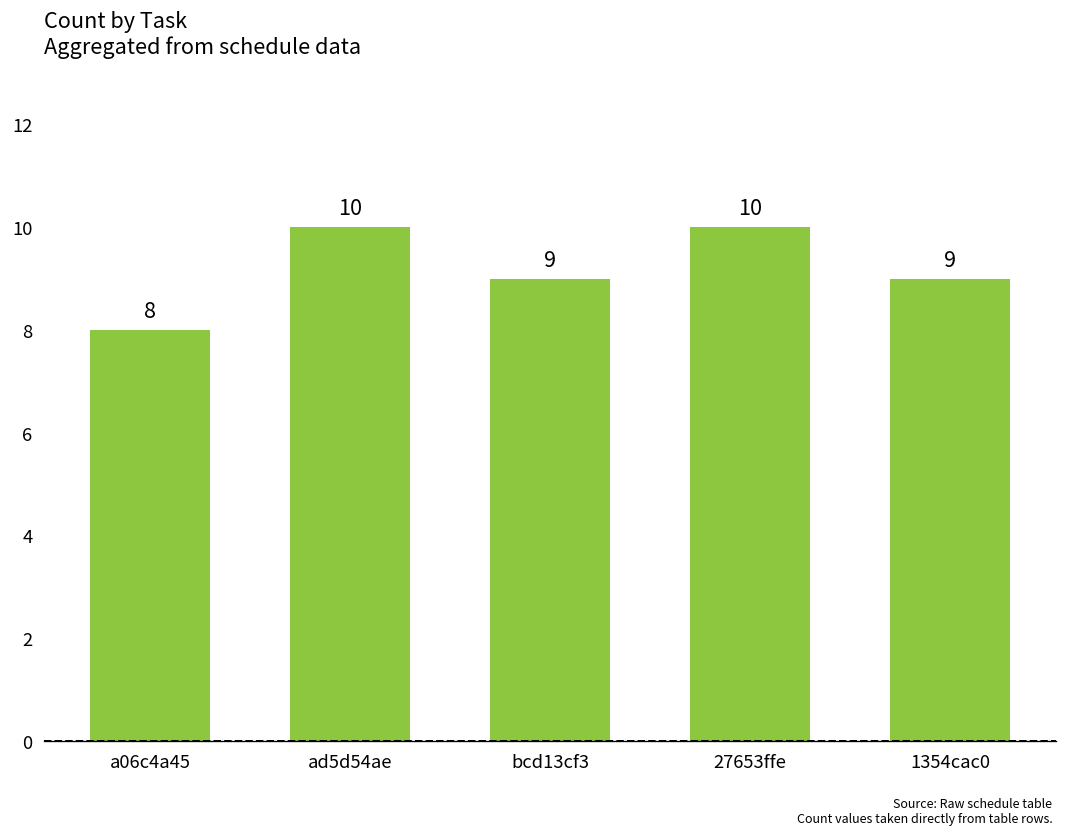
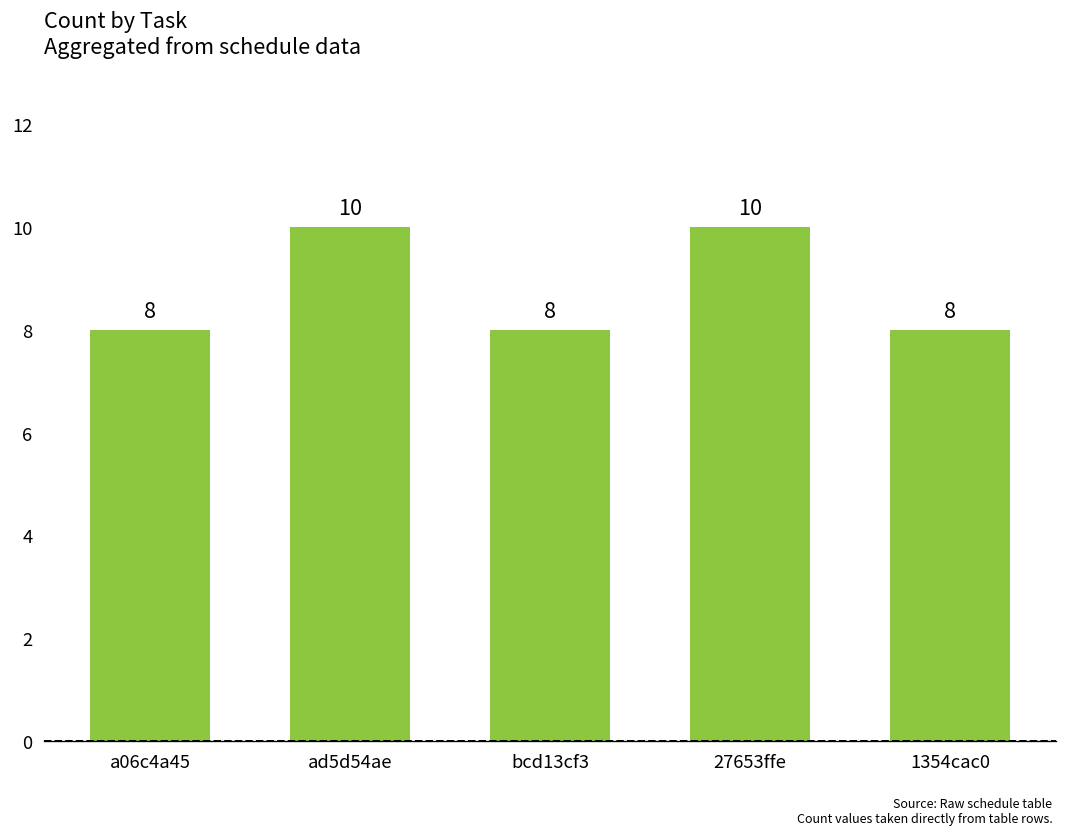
  {
    "a06c4a45": 8,
    "ad5d54ae": 10,
-   "bcd13cf3": 9,
+   "bcd13cf3": 8,
    "27653ffe": 10,
-   "1354cac0": 9
+   "1354cac0": 8
  }
